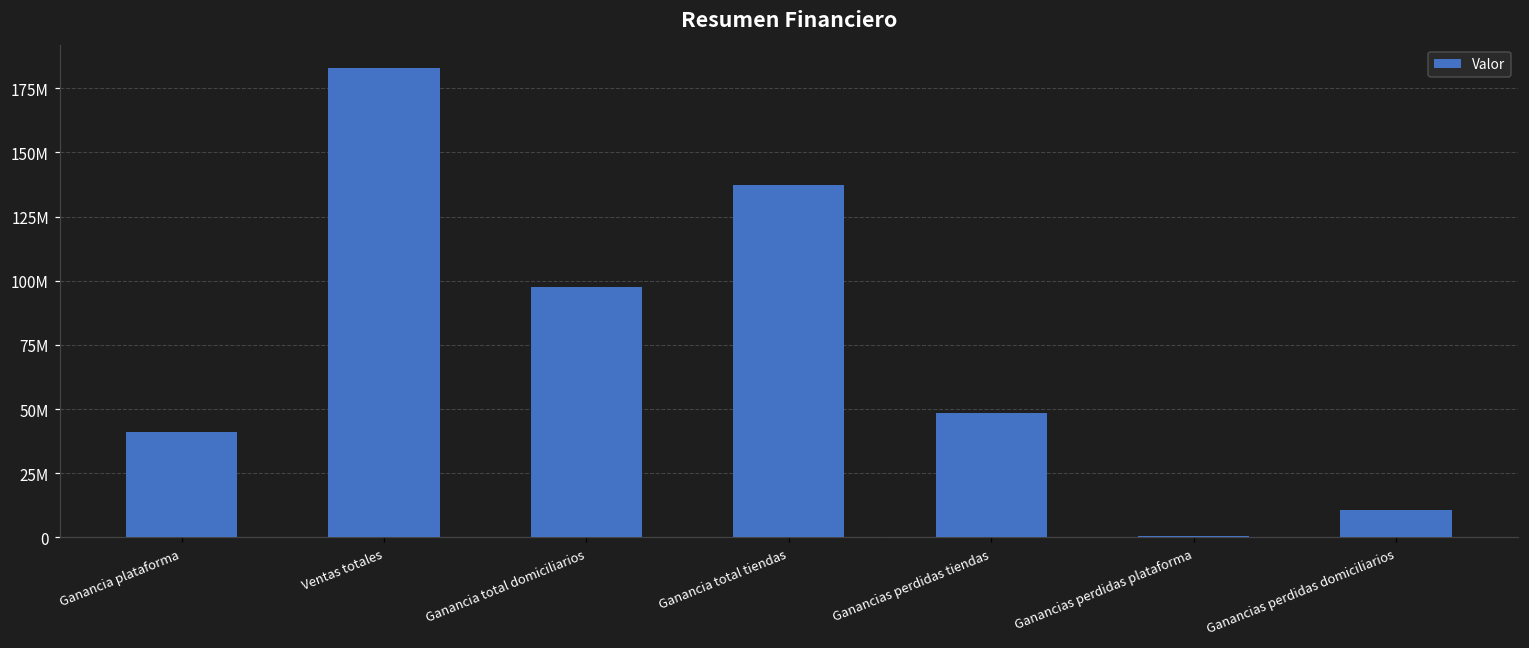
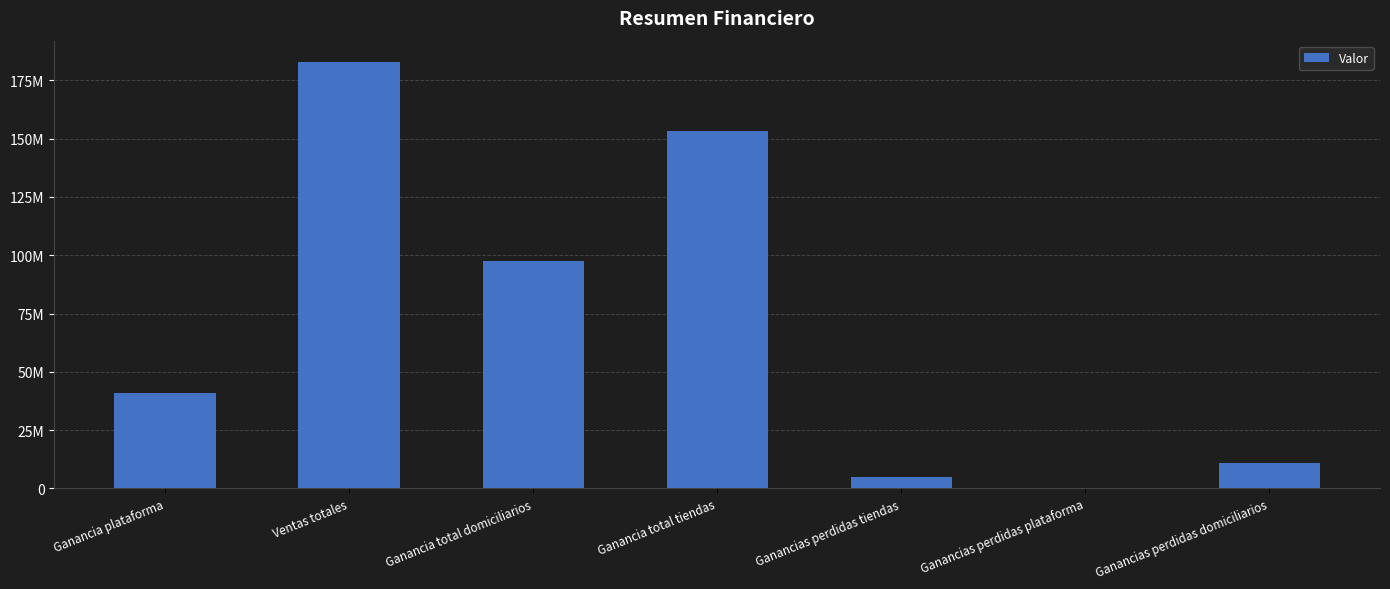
  {
    "Ganancia plataforma": 41000000,
    "Ventas totales": 183000000,
    "Ganancia total domiciliarios": 98000000,
-   "Ganancia total tiendas": 137000000,
-   "Ganancias perdidas tiendas": 48000000,
+   "Ganancia total tiendas": 153000000,
+   "Ganancias perdidas tiendas": 5000000,
    "Ganancias perdidas domiciliarios": 11000000
  }
